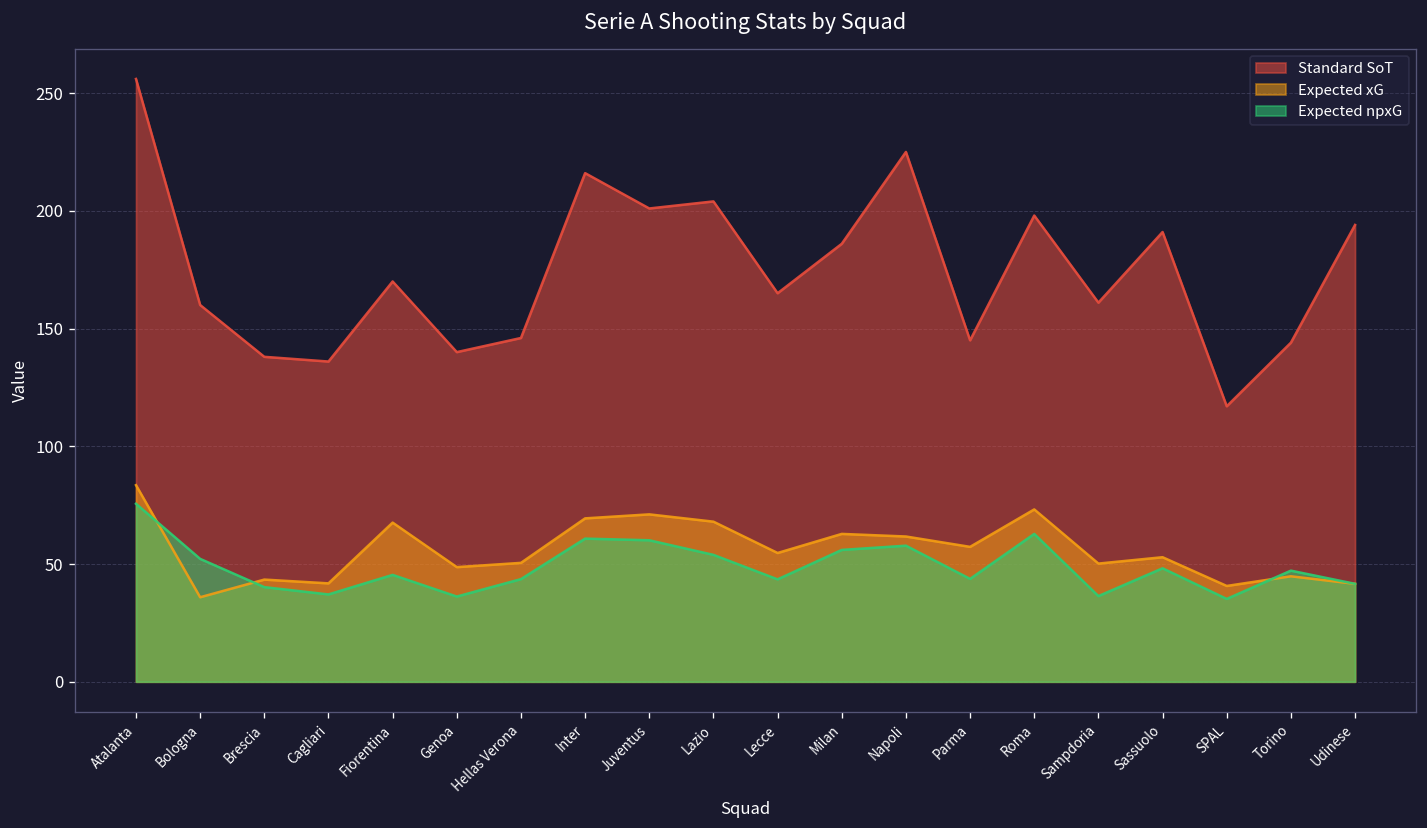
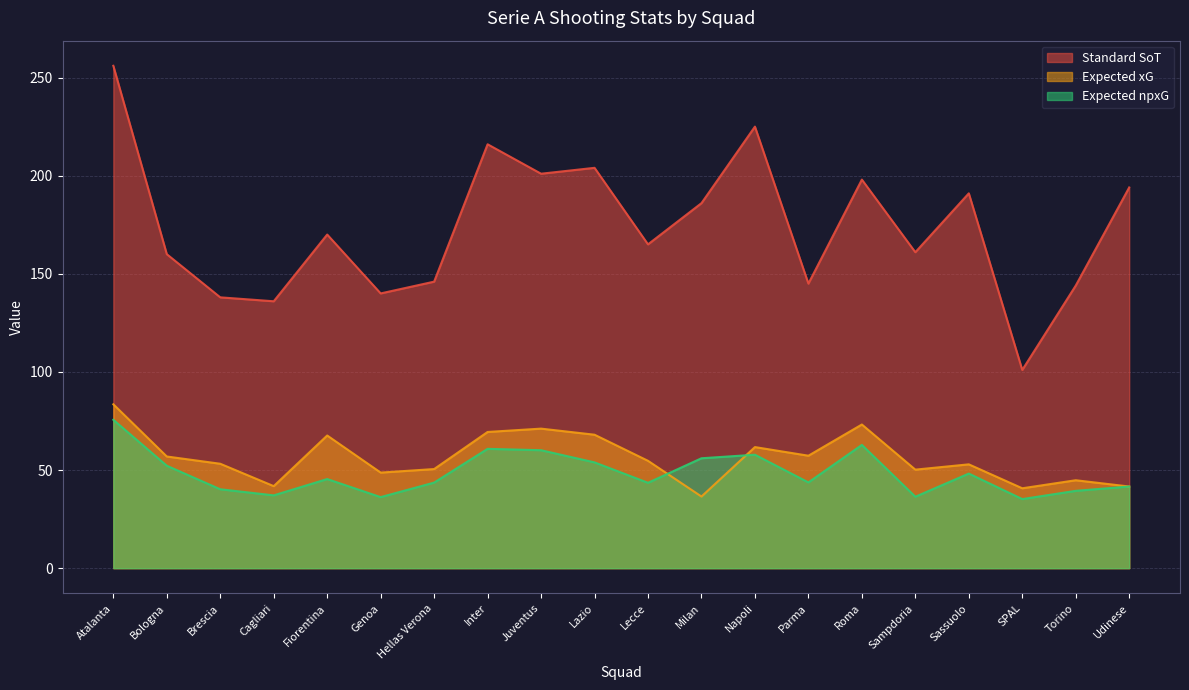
  {
    "Standard SoT": {
      "Atalanta": 256,
      "Bologna": 160,
      "Brescia": 138,
      "Cagliari": 136,
      "Fiorentina": 170,
      "Genoa": 140,
      "Hellas Verona": 146,
      "Inter": 216,
      "Juventus": 201,
      "Lazio": 204,
      "Lecce": 165,
      "Milan": 186,
      "Napoli": 225,
      "Parma": 145,
      "Roma": 198,
      "Sampdoria": 161,
      "Sassuolo": 191,
-     "SPAL": 117,
+     "SPAL": 101,
      "Torino": 144,
      "Udinese": 194
    },
    "Expected xG": {
      "Atalanta": 84,
-     "Bologna": 36,
-     "Brescia": 43,
+     "Bologna": 57,
+     "Brescia": 53,
      "Cagliari": 42,
      "Fiorentina": 68,
      "Genoa": 49,
      "Hellas Verona": 51,
      "Inter": 69,
      "Juventus": 71,
      "Lazio": 68,
      "Lecce": 55,
-     "Milan": 63,
+     "Milan": 37,
      "Napoli": 62,
      "Parma": 57,
      "Roma": 73,
      "Sampdoria": 50,
      "Sassuolo": 53,
      "SPAL": 41,
      "Torino": 45
    },
    "Expected npxG": {
      "Atalanta": 76,
      "Bologna": 52,
      "Brescia": 40,
      "Cagliari": 37,
      "Fiorentina": 45,
      "Genoa": 36,
      "Hellas Verona": 44,
      "Inter": 61,
      "Juventus": 60,
      "Lazio": 54,
      "Lecce": 44,
      "Milan": 56,
      "Napoli": 58,
      "Parma": 44,
      "Roma": 63,
      "Sampdoria": 36,
      "Sassuolo": 48,
      "SPAL": 35,
-     "Torino": 47
+     "Torino": 39
    }
  }
